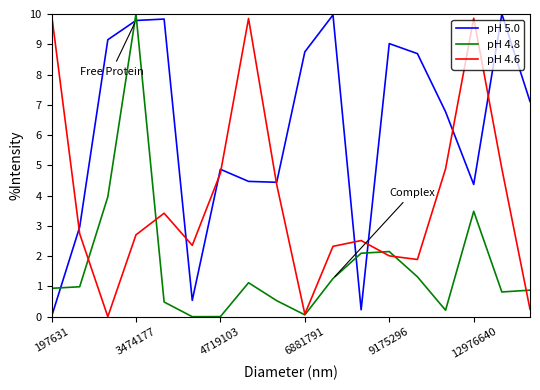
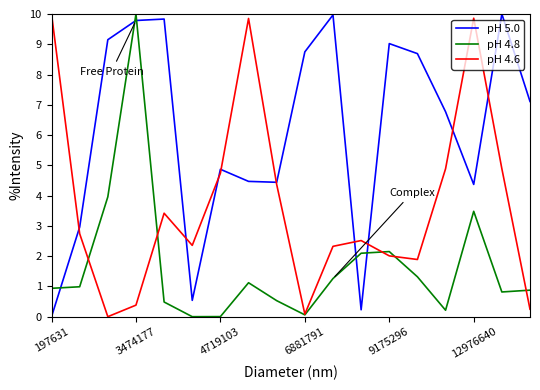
  {
    "pH 5.0": {
      "197631": 0.0,
      "3474177": 9.8,
      "4719103": 4.9,
      "6881791": 8.7,
      "9175296": 9.0,
      "12976640": 4.4
    },
    "pH 4.8": {
      "197631": 0.9,
      "3474177": 10.0,
      "4719103": 0.0,
      "9175296": 2.2,
      "12976640": 3.5
    },
    "pH 4.6": {
      "197631": 10.0,
-     "3474177": 2.7,
+     "3474177": 0.4,
      "4719103": 4.7,
      "9175296": 2.0,
      "12976640": 9.9
    }
  }
